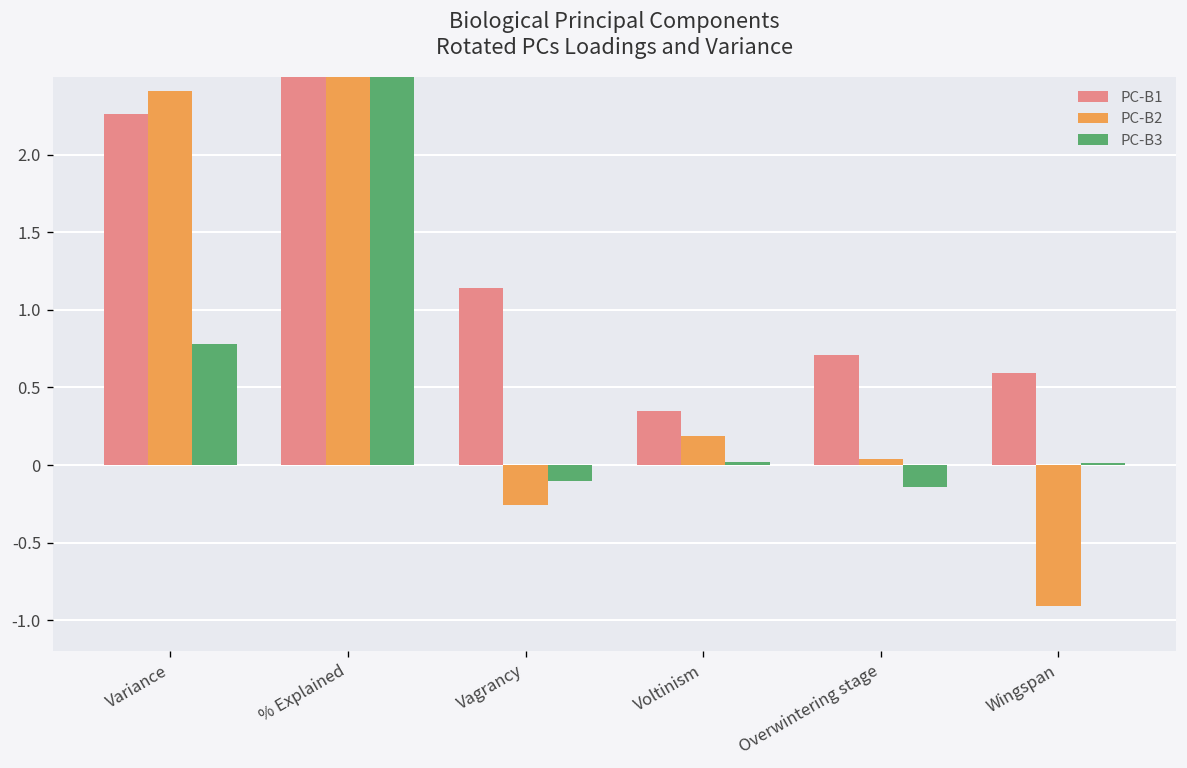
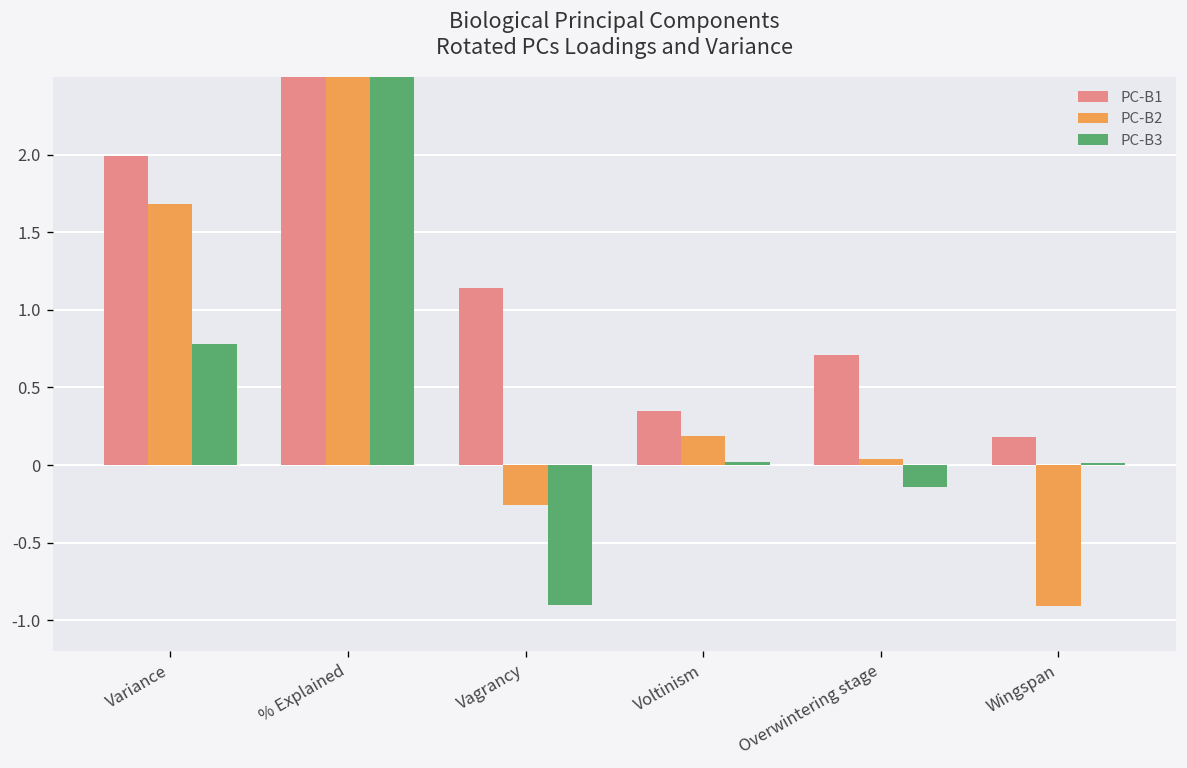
  {
    "PC-B1": {
-     "Variance": 2.26,
+     "Variance": 1.99,
      "Vagrancy": 1.14,
      "Voltinism": 0.35,
      "Overwintering stage": 0.71,
-     "Wingspan": 0.59
+     "Wingspan": 0.18
    },
    "PC-B2": {
-     "Variance": 2.41,
+     "Variance": 1.68,
      "Vagrancy": -0.26,
      "Voltinism": 0.19,
      "Overwintering stage": 0.04,
      "Wingspan": -0.91
    },
    "PC-B3": {
      "Variance": 0.78,
-     "Vagrancy": -0.1,
+     "Vagrancy": -0.9,
      "Voltinism": 0.02,
      "Overwintering stage": -0.14
    }
  }
